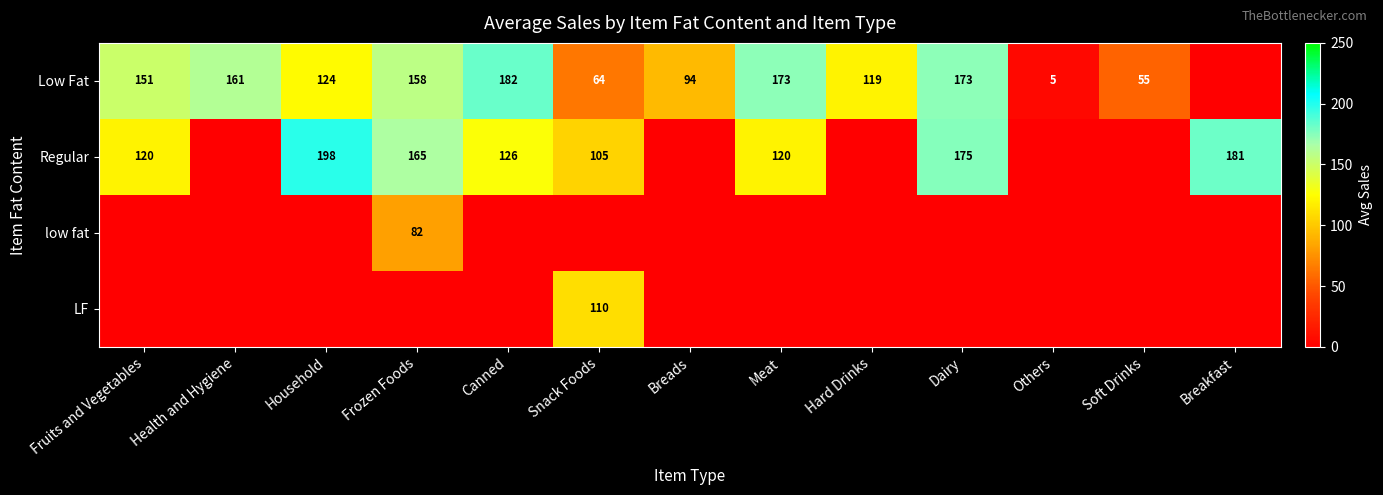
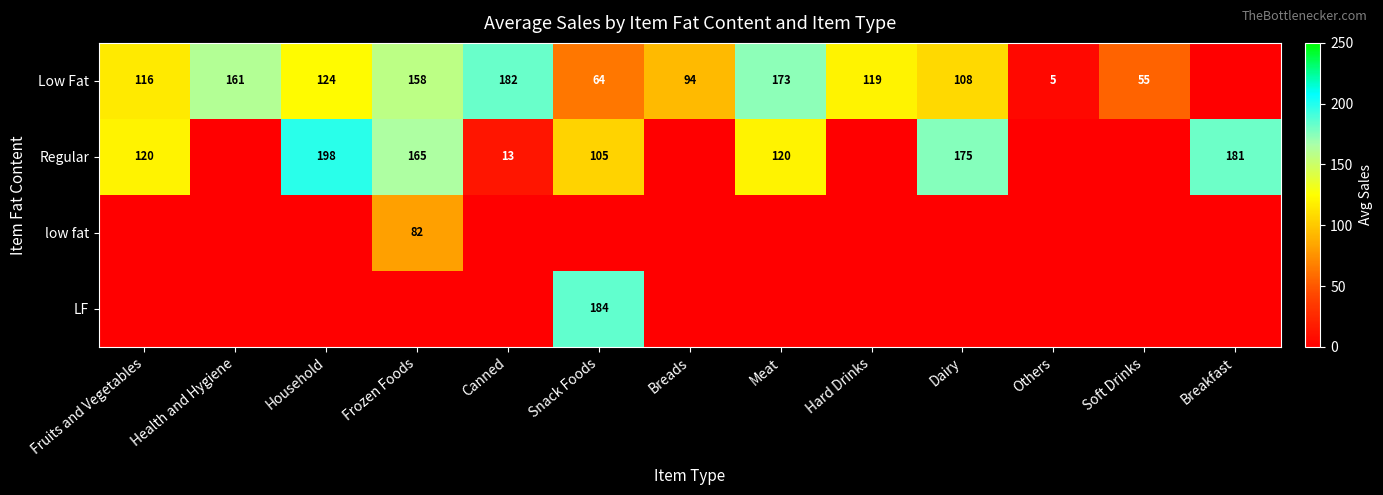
  {
    "Low Fat": {
-     "Fruits and Vegetables": 151,
+     "Fruits and Vegetables": 116,
      "Health and Hygiene": 161,
      "Household": 124,
      "Frozen Foods": 158,
      "Canned": 182,
      "Snack Foods": 64,
      "Breads": 94,
      "Meat": 173,
      "Hard Drinks": 119,
-     "Dairy": 173,
+     "Dairy": 108,
      "Others": 5,
      "Soft Drinks": 55
    },
    "Regular": {
      "Fruits and Vegetables": 120,
      "Household": 198,
      "Frozen Foods": 165,
-     "Canned": 126,
+     "Canned": 13,
      "Snack Foods": 105,
      "Meat": 120,
      "Dairy": 175,
      "Breakfast": 181
    },
    "low fat": {
      "Frozen Foods": 82
    },
    "LF": {
-     "Snack Foods": 110
+     "Snack Foods": 184
    }
  }
